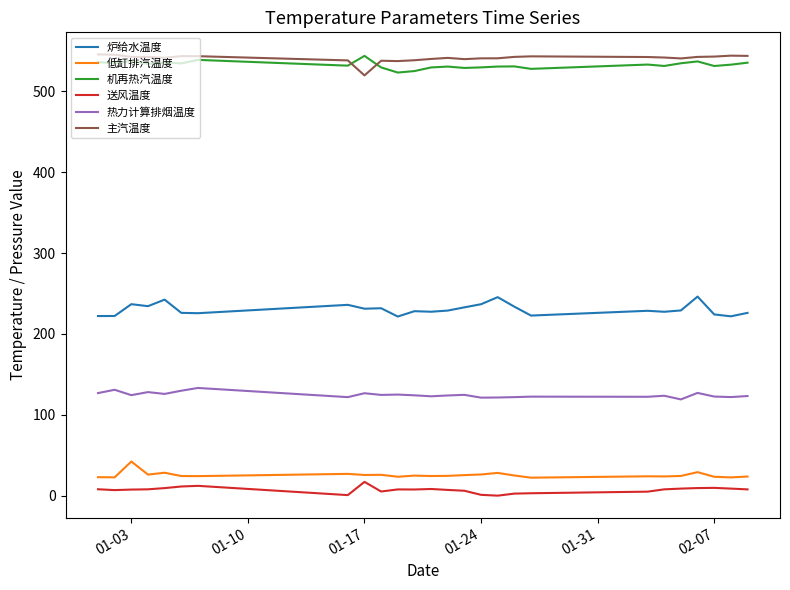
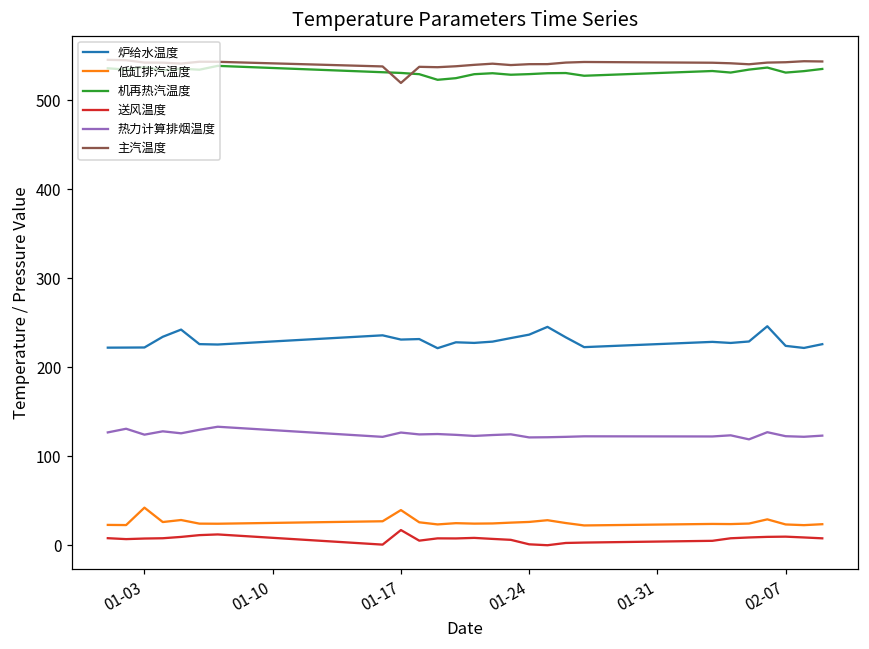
  {
    "炉给水温度": {
-     "01-03": 240,
+     "01-03": 220,
      "01-17": 230,
      "01-24": 240,
      "02-07": 220
    },
    "低缸排汽温度": {
      "01-03": 40,
-     "01-17": 30,
+     "01-17": 40,
      "01-24": 30,
      "02-07": 20
    },
    "机再热汽温度": {
-     "01-17": 540,
+     "01-17": 530,
      "01-24": 530,
      "02-07": 530
    },
    "送风温度": {
      "01-03": 10,
      "01-17": 20,
      "01-24": 0,
      "02-07": 10
    },
    "热力计算排烟温度": {
      "01-03": 120,
      "01-17": 130,
      "01-24": 120,
      "02-07": 120
    },
    "主汽温度": {
      "01-17": 520,
      "01-24": 540,
      "02-07": 540
    }
  }
